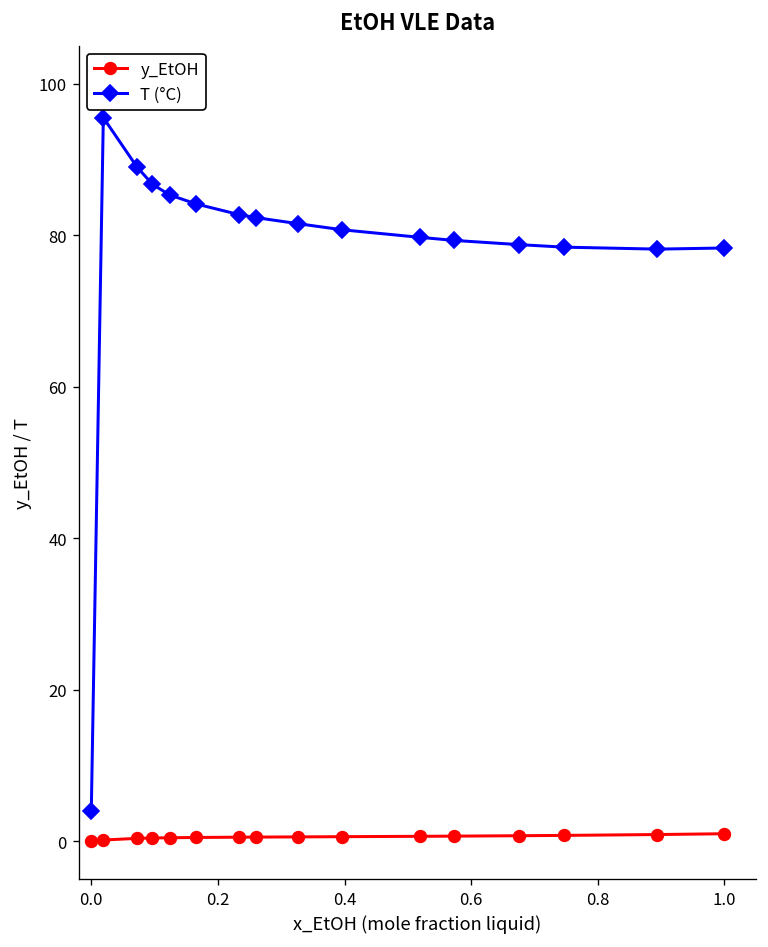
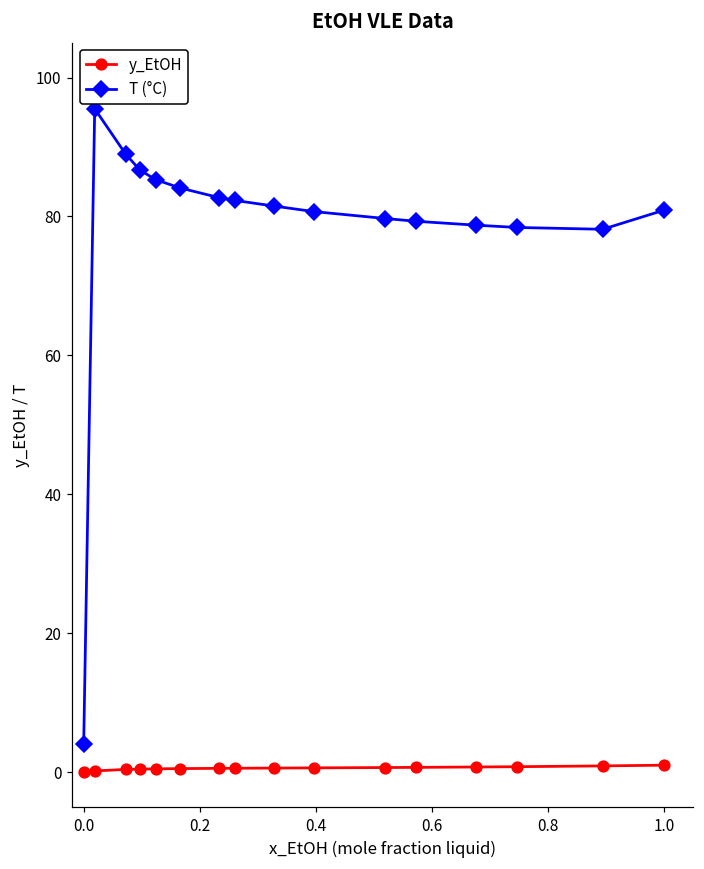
  {
    "y_EtOH": {
      "0.0": 0,
      "1.0": 1
    },
    "T (°C)": {
      "0.0": 4,
-     "1.0": 78
+     "1.0": 81
    }
  }
